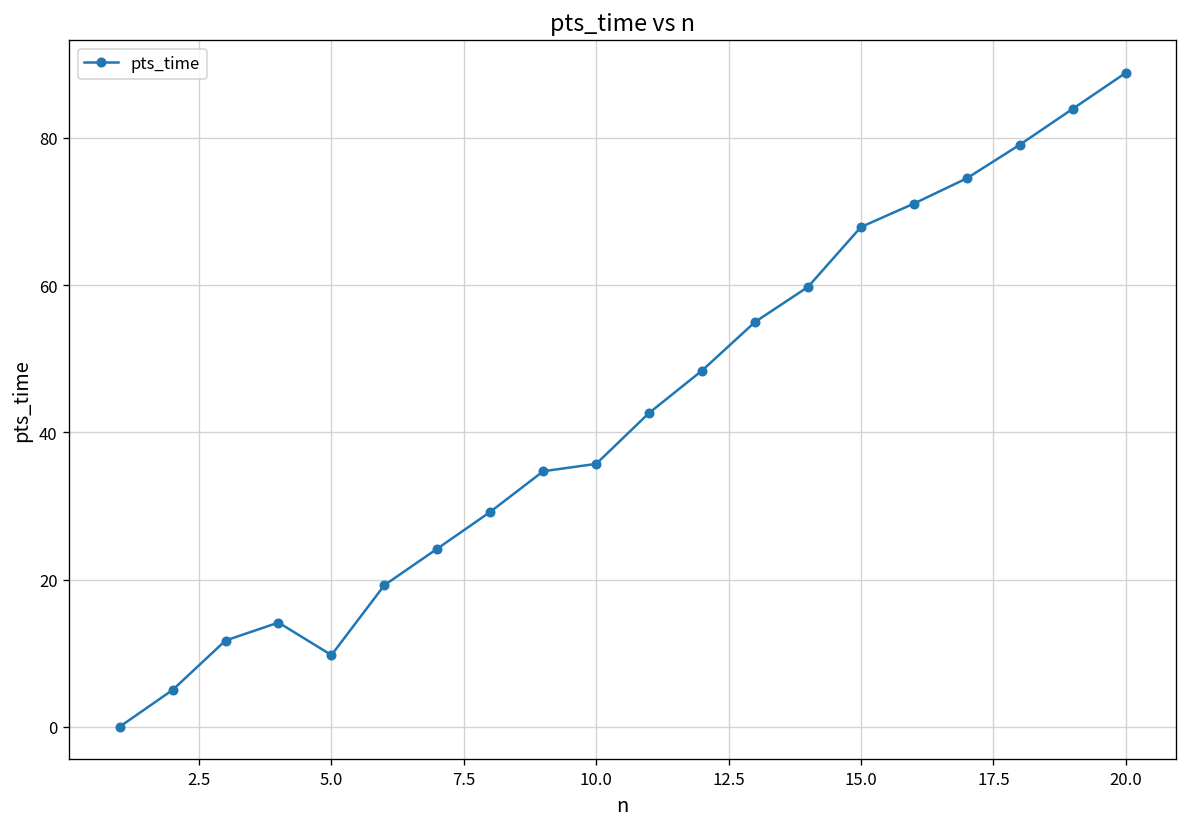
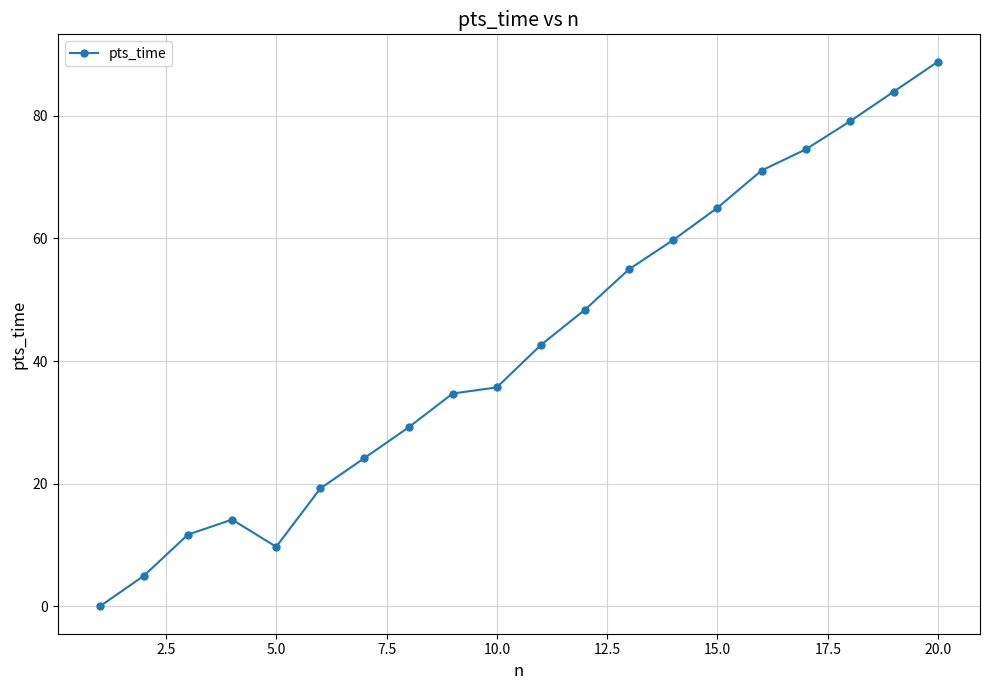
  {
    "5.0": 10,
    "10.0": 36,
-   "15.0": 68,
+   "15.0": 65,
    "20.0": 89
  }
